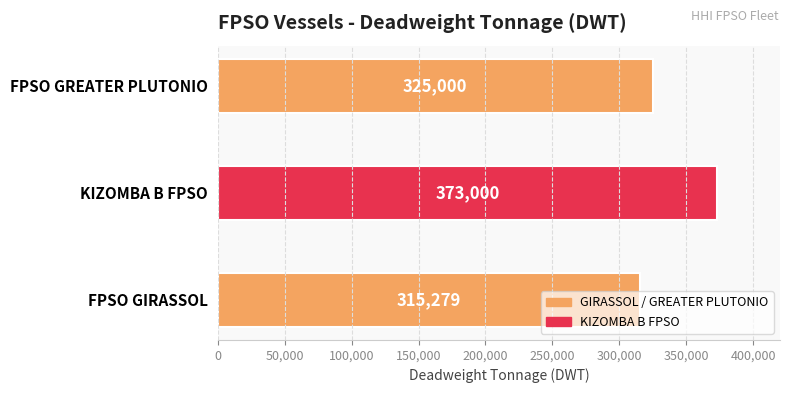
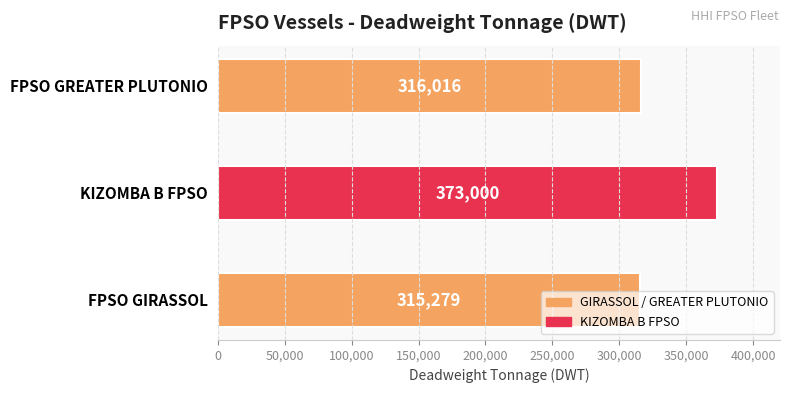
  {
-   "FPSO GREATER PLUTONIO": "325,000",
+   "FPSO GREATER PLUTONIO": "316,016",
    "KIZOMBA B FPSO": "373,000"
  }
